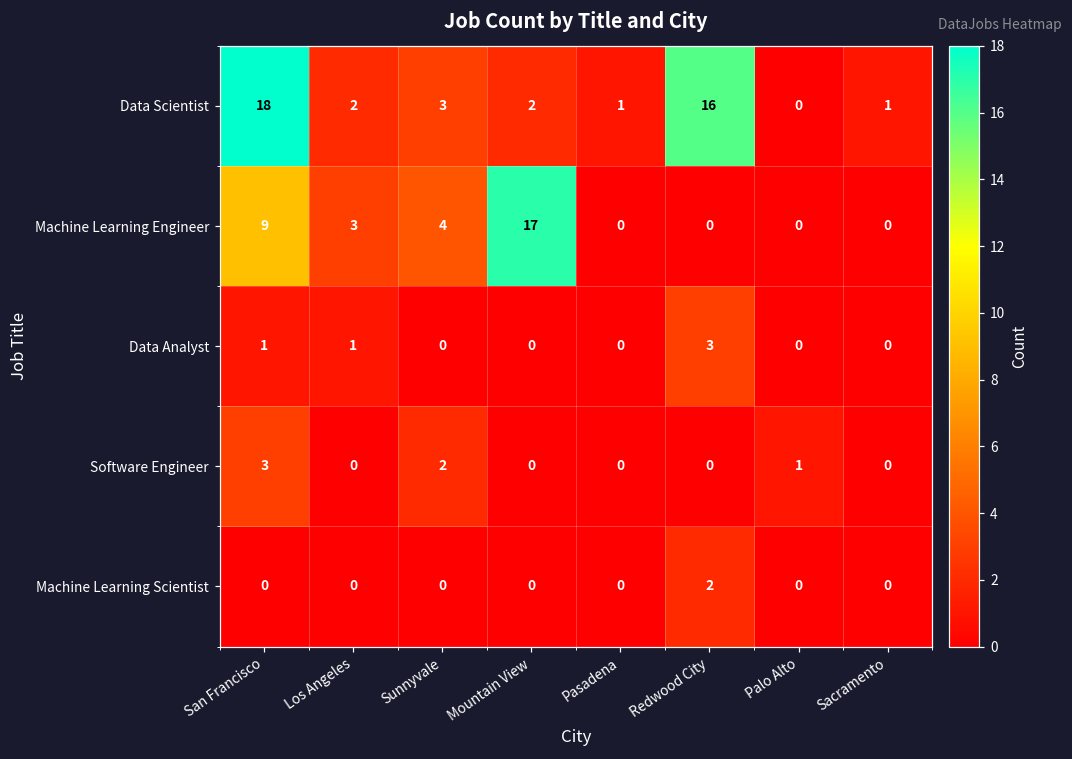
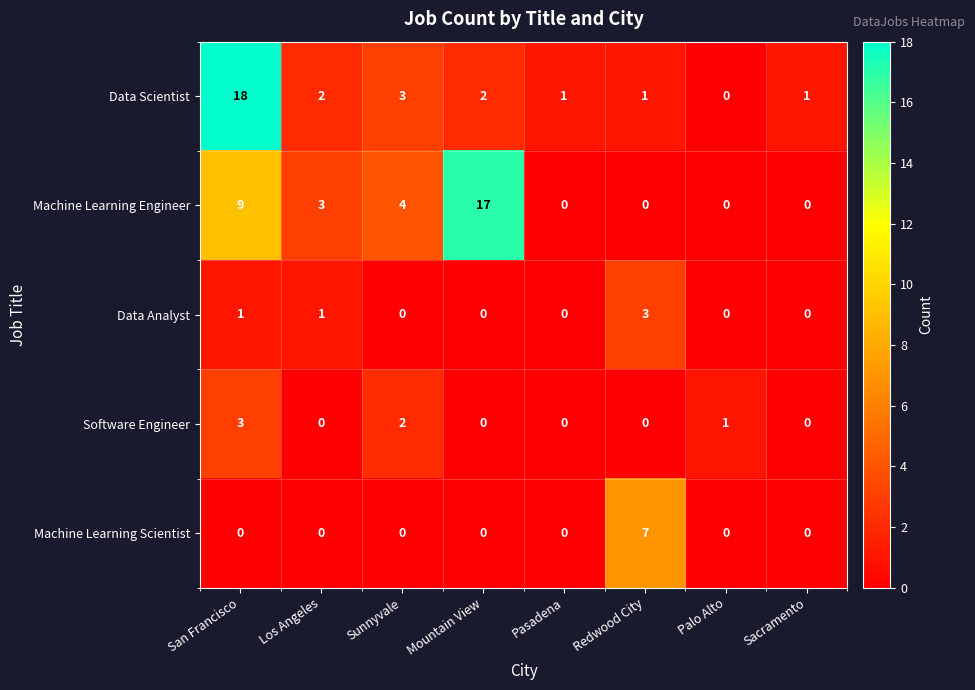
  {
    "Data Scientist": {
      "San Francisco": 18,
      "Los Angeles": 2,
      "Sunnyvale": 3,
      "Mountain View": 2,
      "Pasadena": 1,
-     "Redwood City": 16,
+     "Redwood City": 1,
      "Palo Alto": 0,
      "Sacramento": 1
    },
    "Machine Learning Engineer": {
      "San Francisco": 9,
      "Los Angeles": 3,
      "Sunnyvale": 4,
      "Mountain View": 17,
      "Pasadena": 0,
      "Redwood City": 0,
      "Palo Alto": 0,
      "Sacramento": 0
    },
    "Data Analyst": {
      "San Francisco": 1,
      "Los Angeles": 1,
      "Sunnyvale": 0,
      "Mountain View": 0,
      "Pasadena": 0,
      "Redwood City": 3,
      "Palo Alto": 0,
      "Sacramento": 0
    },
    "Software Engineer": {
      "San Francisco": 3,
      "Los Angeles": 0,
      "Sunnyvale": 2,
      "Mountain View": 0,
      "Pasadena": 0,
      "Redwood City": 0,
      "Palo Alto": 1,
      "Sacramento": 0
    },
    "Machine Learning Scientist": {
      "San Francisco": 0,
      "Los Angeles": 0,
      "Sunnyvale": 0,
      "Mountain View": 0,
      "Pasadena": 0,
-     "Redwood City": 2,
+     "Redwood City": 7,
      "Palo Alto": 0,
      "Sacramento": 0
    }
  }
